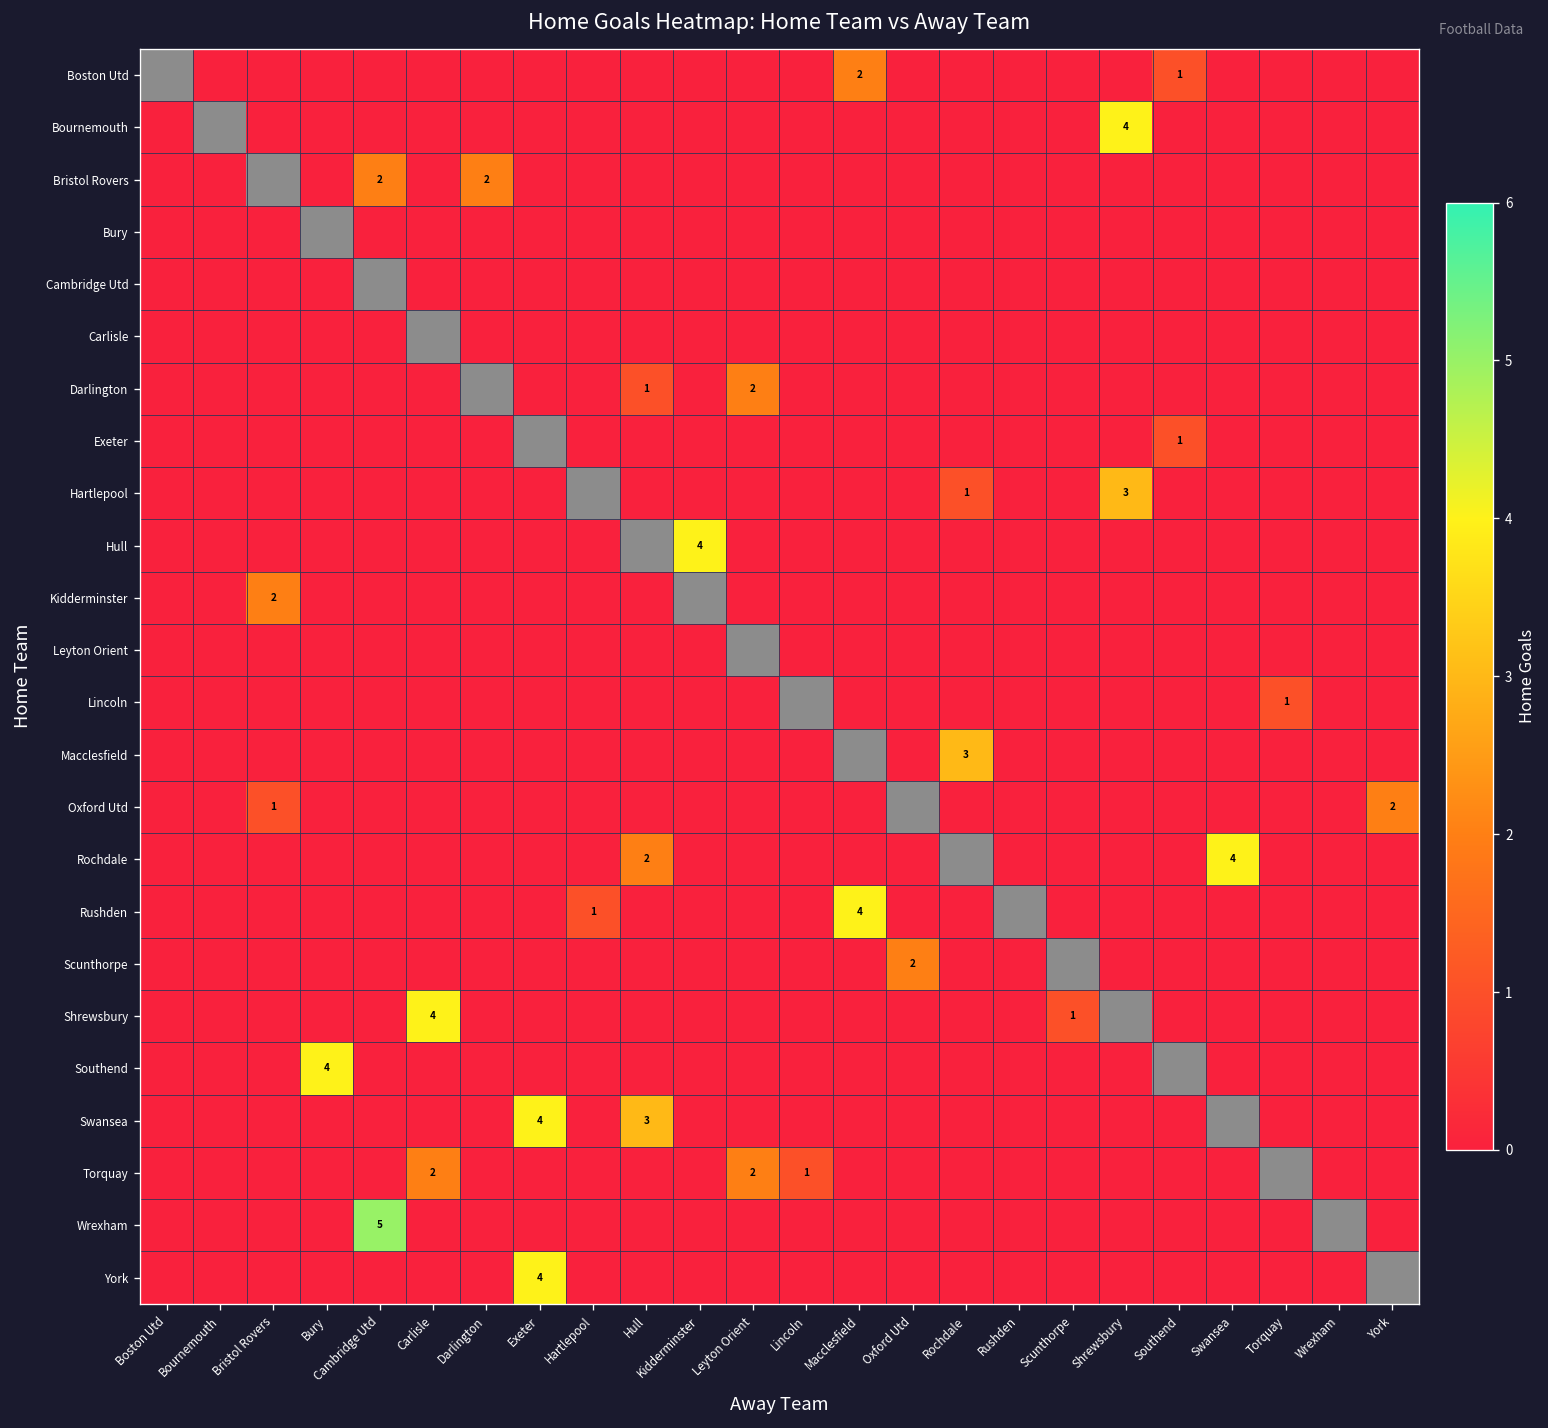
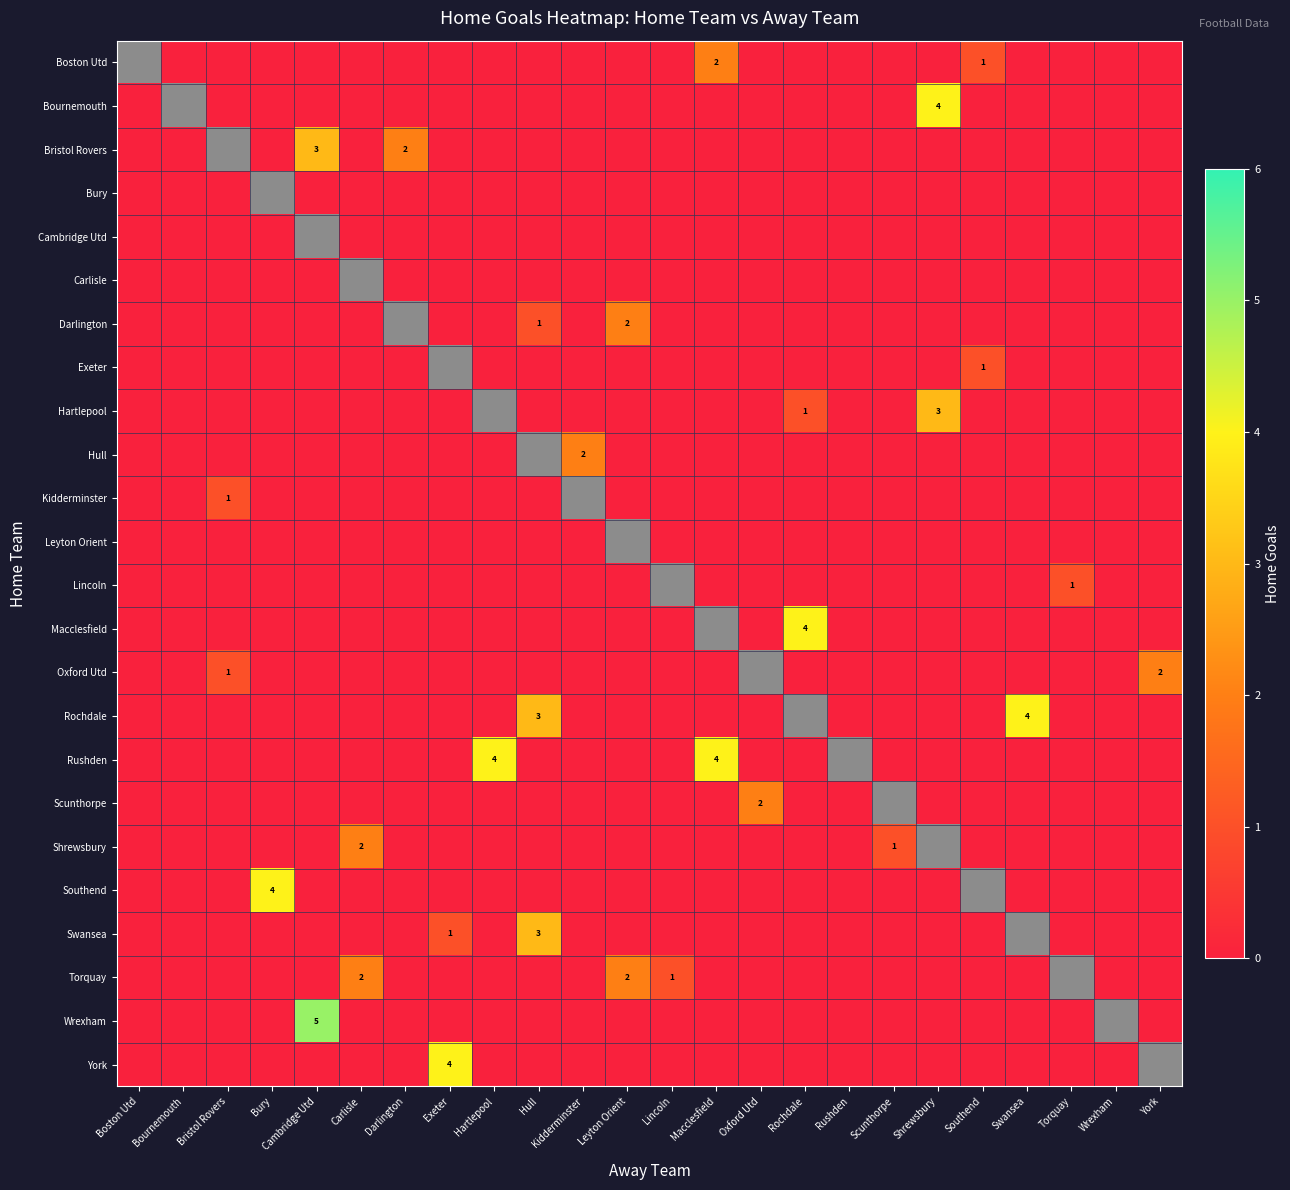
  {
    "Boston Utd": {
      "Macclesfield": 2,
      "Southend": 1
    },
    "Bournemouth": {
      "Shrewsbury": 4
    },
    "Bristol Rovers": {
-     "Cambridge Utd": 2,
+     "Cambridge Utd": 3,
      "Darlington": 2
    },
    "Darlington": {
      "Hull": 1,
      "Leyton Orient": 2
    },
    "Exeter": {
      "Southend": 1
    },
    "Hartlepool": {
      "Rochdale": 1,
      "Shrewsbury": 3
    },
    "Hull": {
-     "Kidderminster": 4
+     "Kidderminster": 2
    },
    "Kidderminster": {
-     "Bristol Rovers": 2
+     "Bristol Rovers": 1
    },
    "Lincoln": {
      "Torquay": 1
    },
    "Macclesfield": {
-     "Rochdale": 3
+     "Rochdale": 4
    },
    "Oxford Utd": {
      "Bristol Rovers": 1,
      "York": 2
    },
    "Rochdale": {
-     "Hull": 2,
+     "Hull": 3,
      "Swansea": 4
    },
    "Rushden": {
-     "Hartlepool": 1,
+     "Hartlepool": 4,
      "Macclesfield": 4
    },
    "Scunthorpe": {
      "Oxford Utd": 2
    },
    "Shrewsbury": {
-     "Carlisle": 4,
+     "Carlisle": 2,
      "Scunthorpe": 1
    },
    "Southend": {
      "Bury": 4
    },
    "Swansea": {
-     "Exeter": 4,
+     "Exeter": 1,
      "Hull": 3
    },
    "Torquay": {
      "Carlisle": 2,
      "Leyton Orient": 2,
      "Lincoln": 1
    },
    "Wrexham": {
      "Cambridge Utd": 5
    },
    "York": {
      "Exeter": 4
    }
  }
